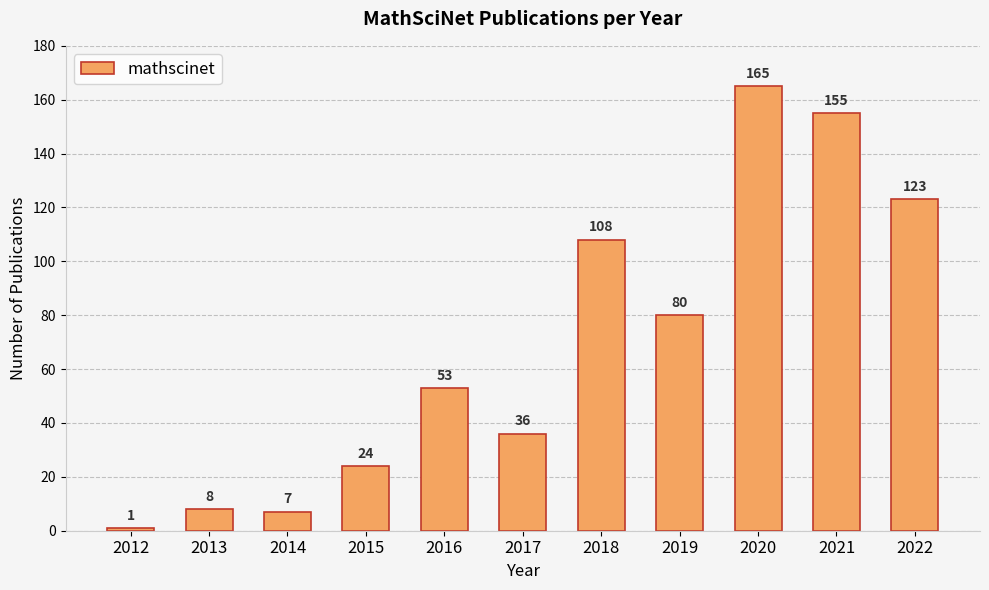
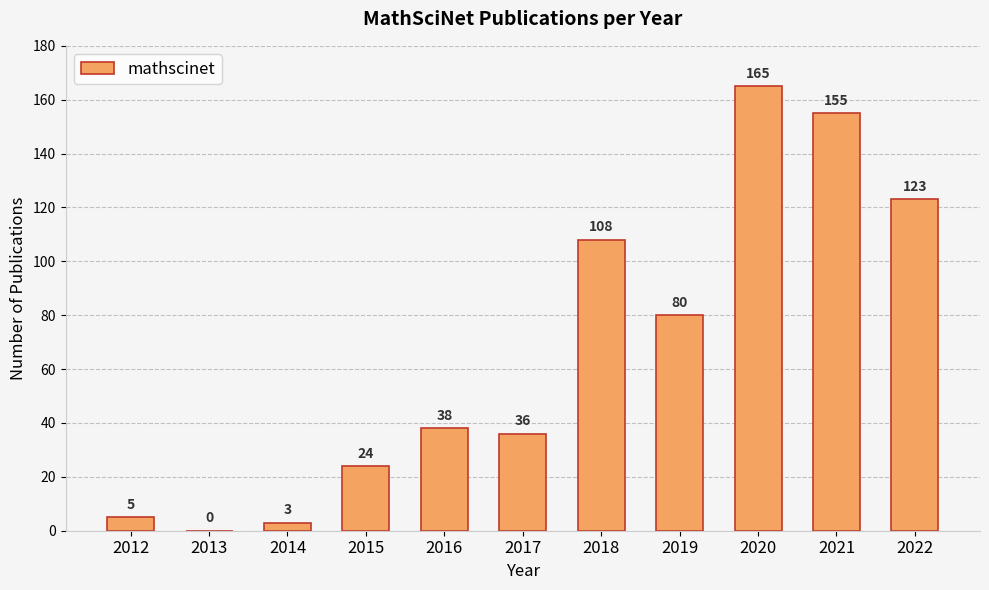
  {
-   "2012": 1,
-   "2013": 8,
-   "2014": 7,
+   "2012": 5,
+   "2013": 0,
+   "2014": 3,
    "2015": 24,
-   "2016": 53,
+   "2016": 38,
    "2017": 36,
    "2018": 108,
    "2019": 80,
    "2020": 165,
    "2021": 155,
    "2022": 123
  }
